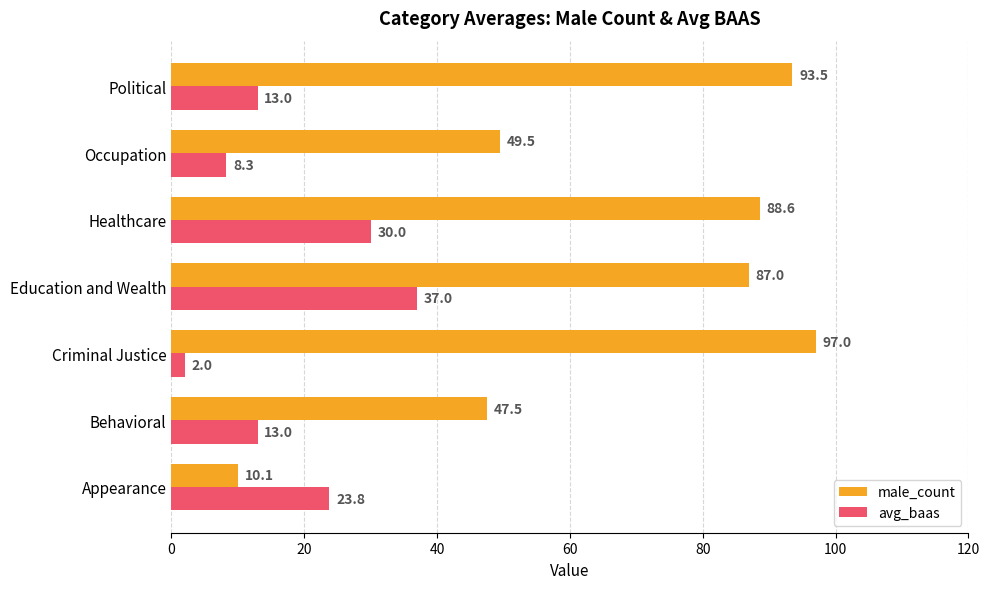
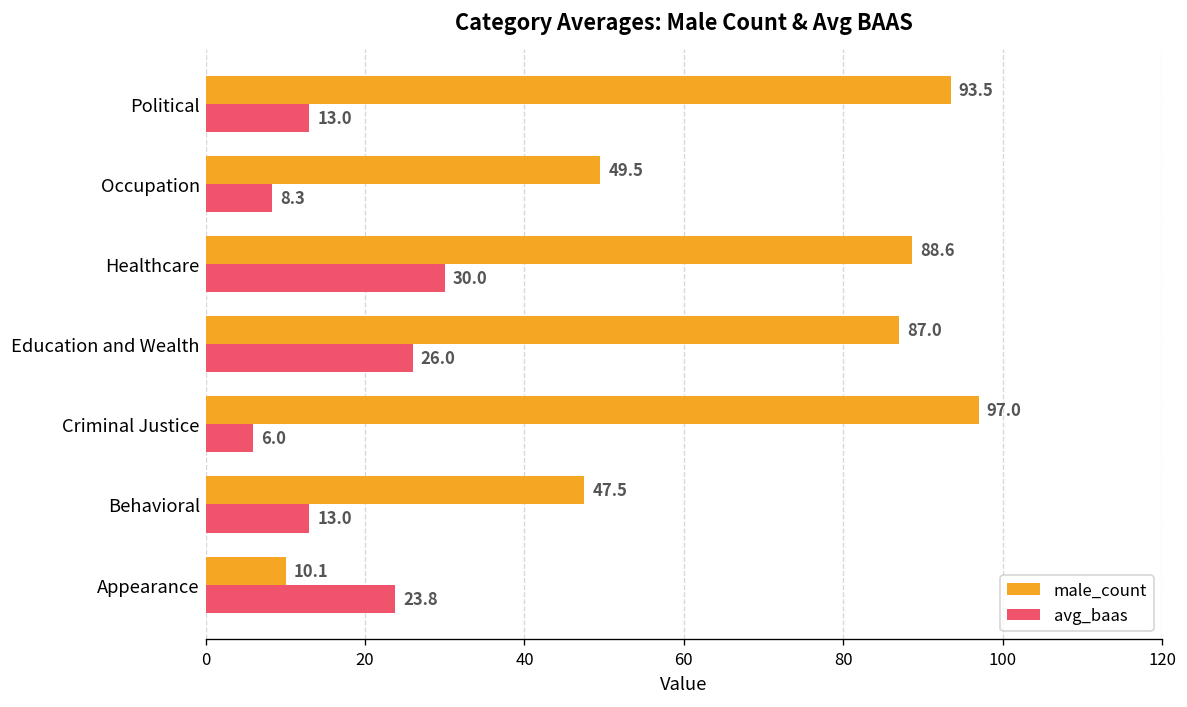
  {
    "male_count": {
      "Political": 93.5,
      "Occupation": 49.5,
      "Healthcare": 88.6,
      "Education and Wealth": 87.0,
      "Criminal Justice": 97.0,
      "Behavioral": 47.5,
      "Appearance": 10.1
    },
    "avg_baas": {
      "Political": 13.0,
      "Occupation": 8.3,
      "Healthcare": 30.0,
-     "Education and Wealth": 37.0,
-     "Criminal Justice": 2.0,
+     "Education and Wealth": 26.0,
+     "Criminal Justice": 6.0,
      "Behavioral": 13.0,
      "Appearance": 23.8
    }
  }
